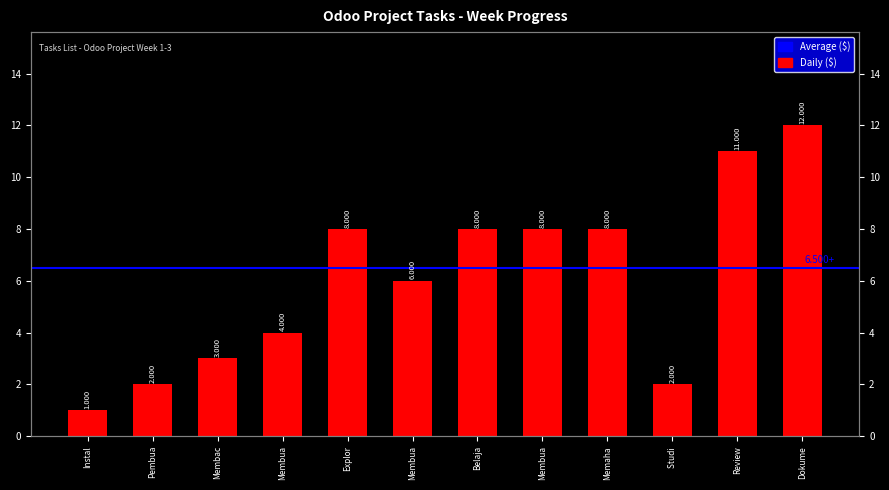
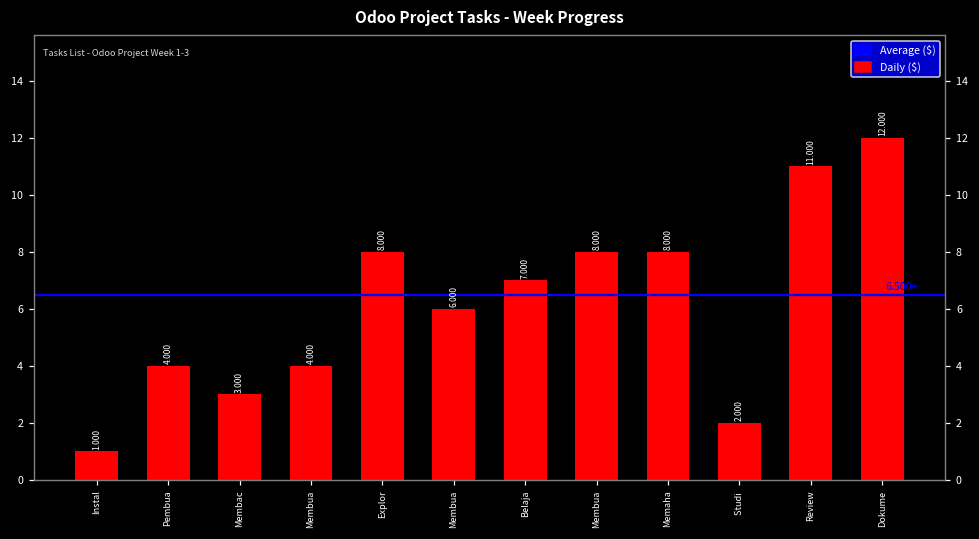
  {
    "Instal": 1.000,
-   "Pembua": 2.000,
+   "Pembua": 4.000,
    "Membac": 3.000,
    "Explor": 8.000,
-   "Belaja": 8.000,
+   "Belaja": 7.000,
    "Memaha": 8.000,
    "Studi": 2.000,
    "Review": 11.000,
    "Dokume": 12.000
  }
